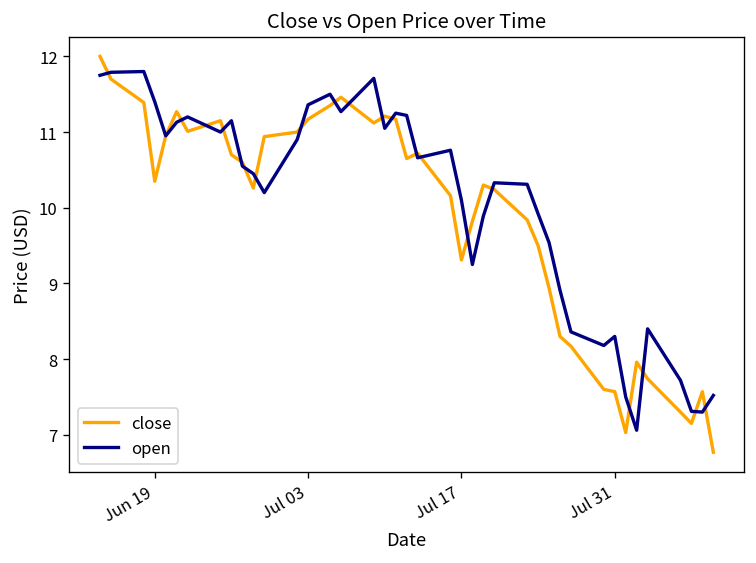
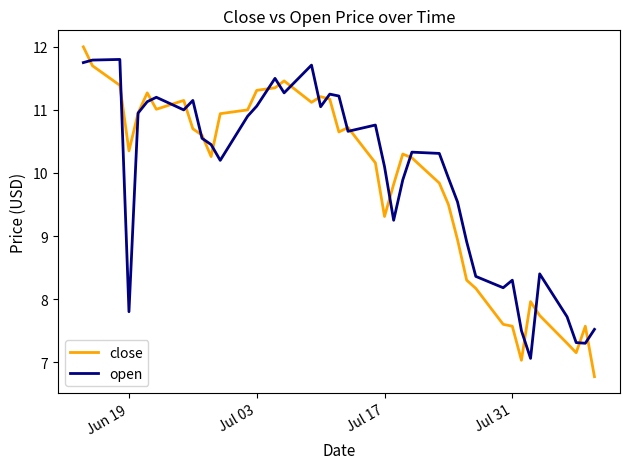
  {
    "close": {
      "Jun 19": 10.4,
-     "Jul 03": 11.2,
+     "Jul 03": 11.3,
      "Jul 17": 9.3,
      "Jul 31": 7.6
    },
    "open": {
-     "Jun 19": 11.4,
-     "Jul 03": 11.4,
+     "Jun 19": 7.8,
+     "Jul 03": 11.1,
      "Jul 17": 10.1,
      "Jul 31": 8.3
    }
  }
